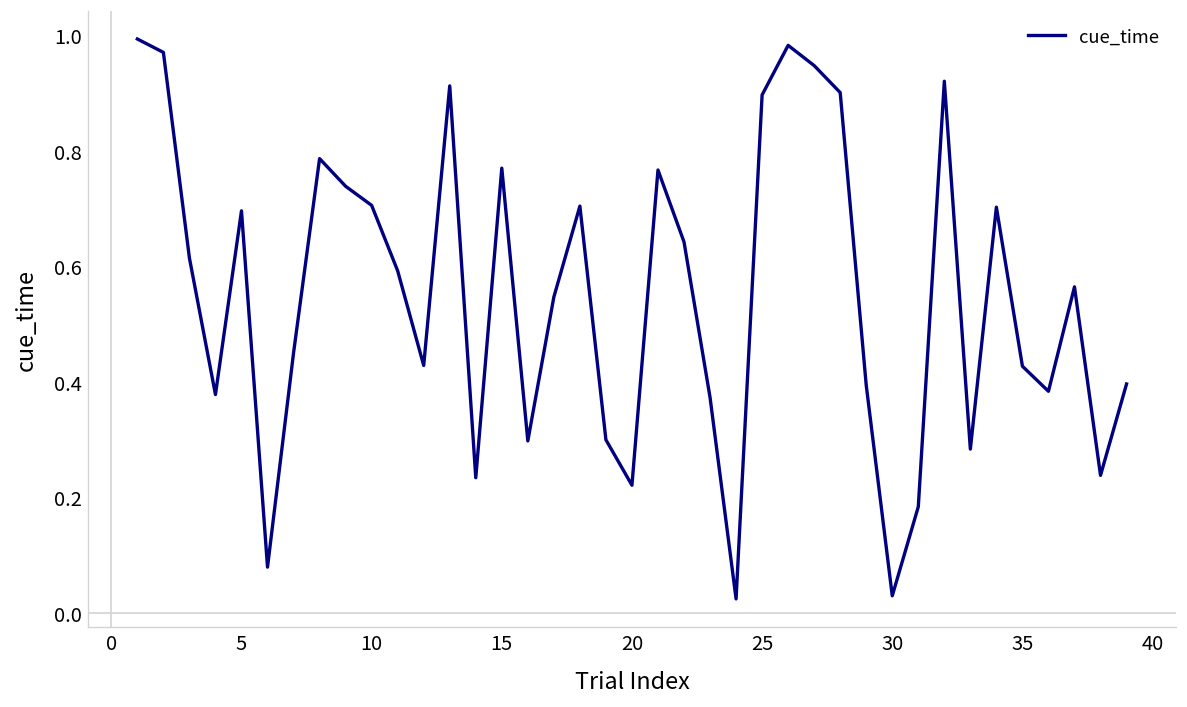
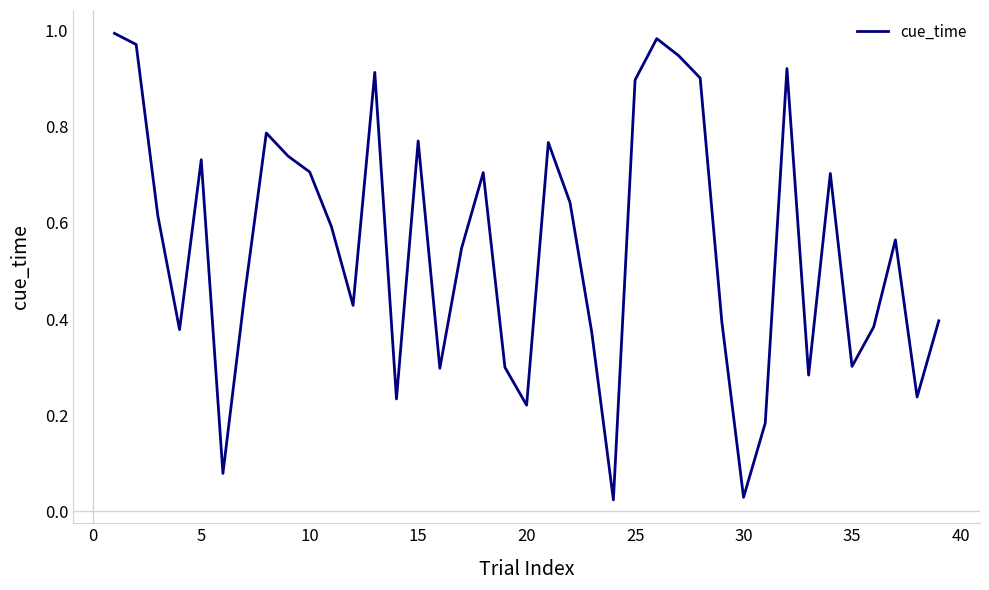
  {
-   "5": 0.70,
+   "5": 0.73,
    "10": 0.71,
    "15": 0.77,
    "20": 0.22,
    "25": 0.90,
    "30": 0.03,
-   "35": 0.43
+   "35": 0.30
  }
